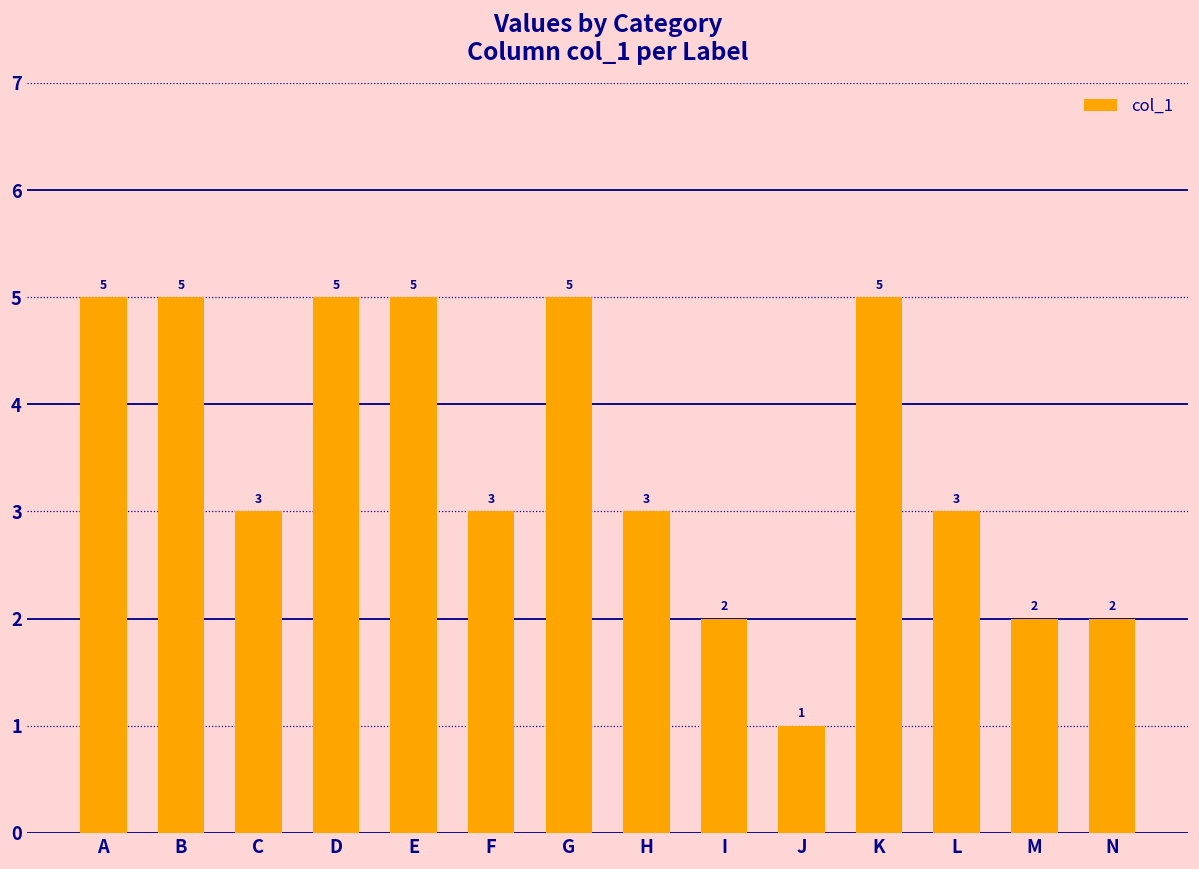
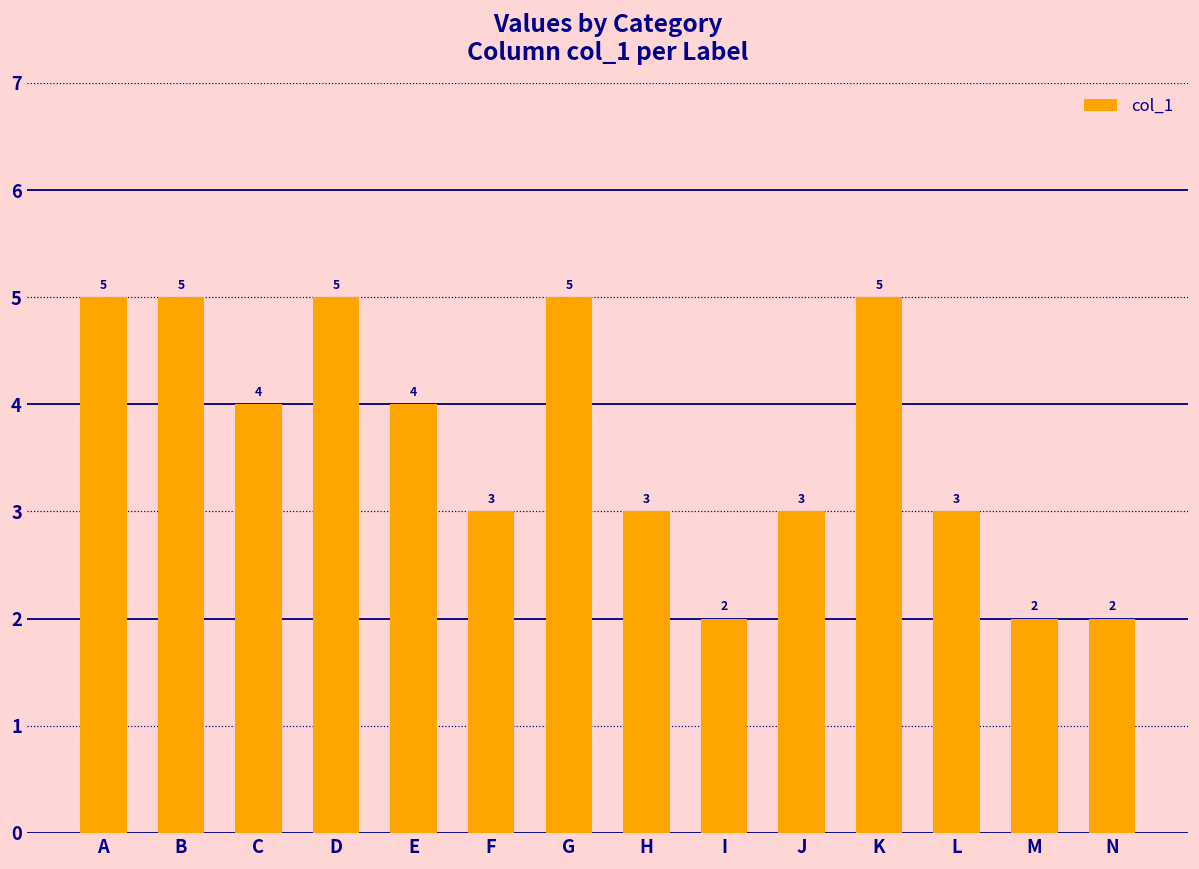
  {
    "A": 5,
    "B": 5,
-   "C": 3,
+   "C": 4,
    "D": 5,
-   "E": 5,
+   "E": 4,
    "F": 3,
    "G": 5,
    "H": 3,
    "I": 2,
-   "J": 1,
+   "J": 3,
    "K": 5,
    "L": 3,
    "M": 2,
    "N": 2
  }
